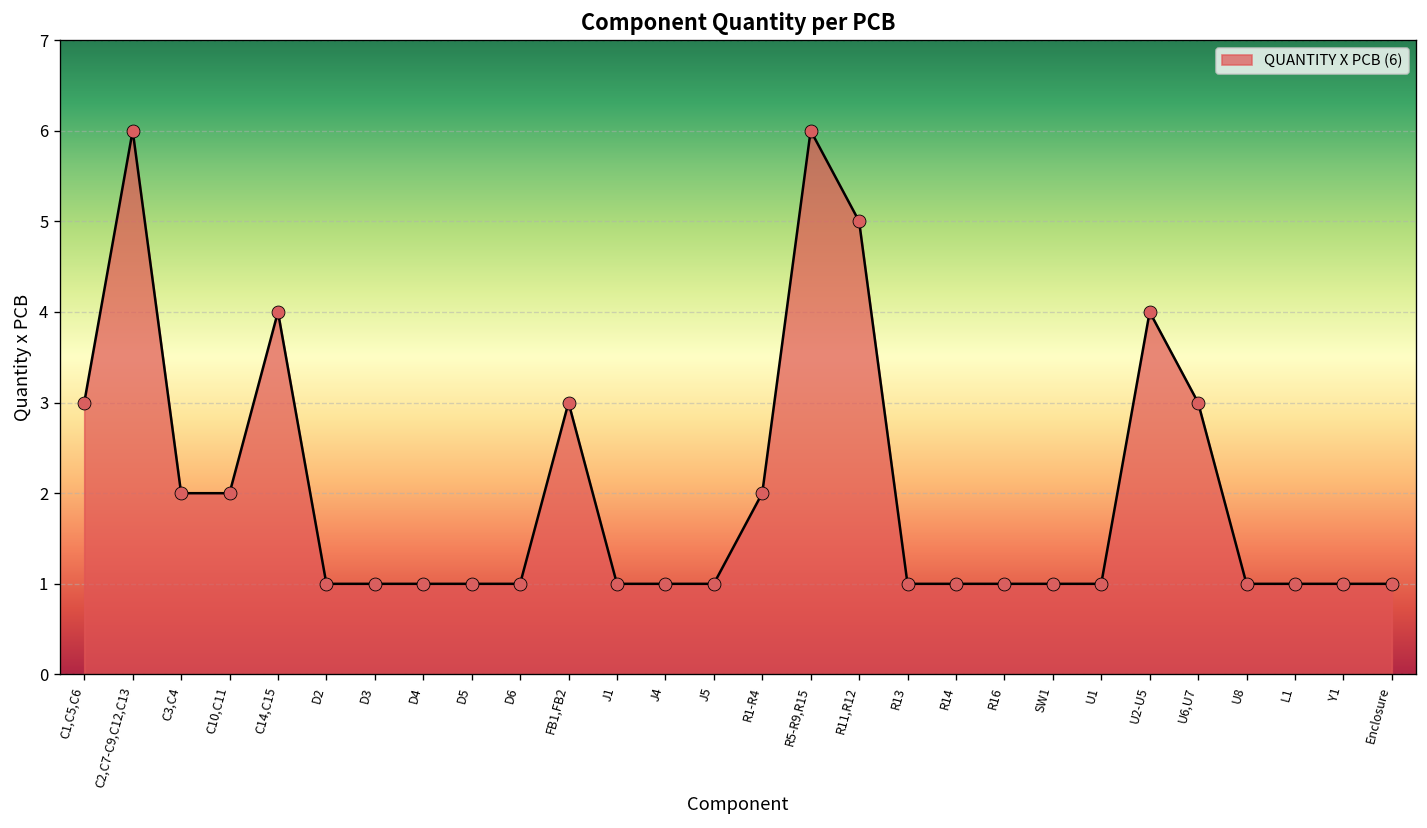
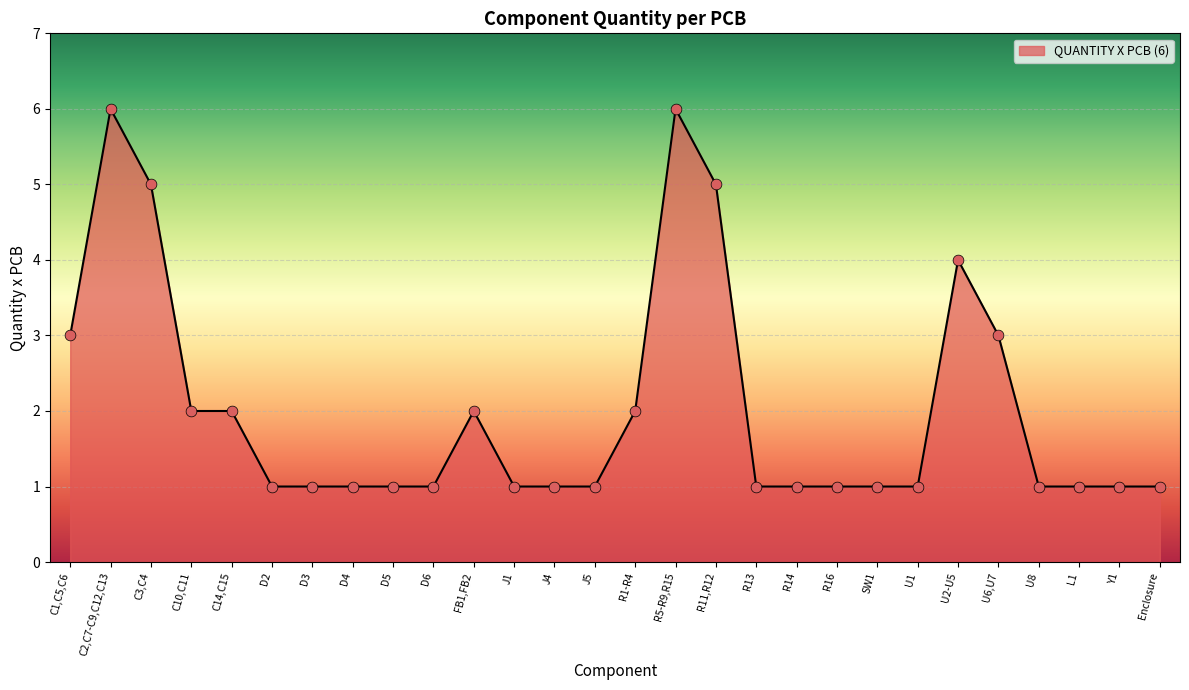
  {
    "C1,C5,C6": 3,
    "C2,C7-C9,C12,C13": 6,
-   "C3,C4": 2,
+   "C3,C4": 5,
    "C10,C11": 2,
-   "C14,C15": 4,
+   "C14,C15": 2,
    "D2": 1,
    "D3": 1,
    "D4": 1,
    "D5": 1,
    "D6": 1,
-   "FB1,FB2": 3,
+   "FB1,FB2": 2,
    "J1": 1,
    "J4": 1,
    "J5": 1,
    "R1-R4": 2,
    "R5-R9,R15": 6,
    "R11,R12": 5,
    "R13": 1,
    "R14": 1,
    "R16": 1,
    "SW1": 1,
    "U1": 1,
    "U2-U5": 4,
    "U6,U7": 3,
    "U8": 1,
    "L1": 1,
    "Y1": 1,
    "Enclosure": 1
  }
